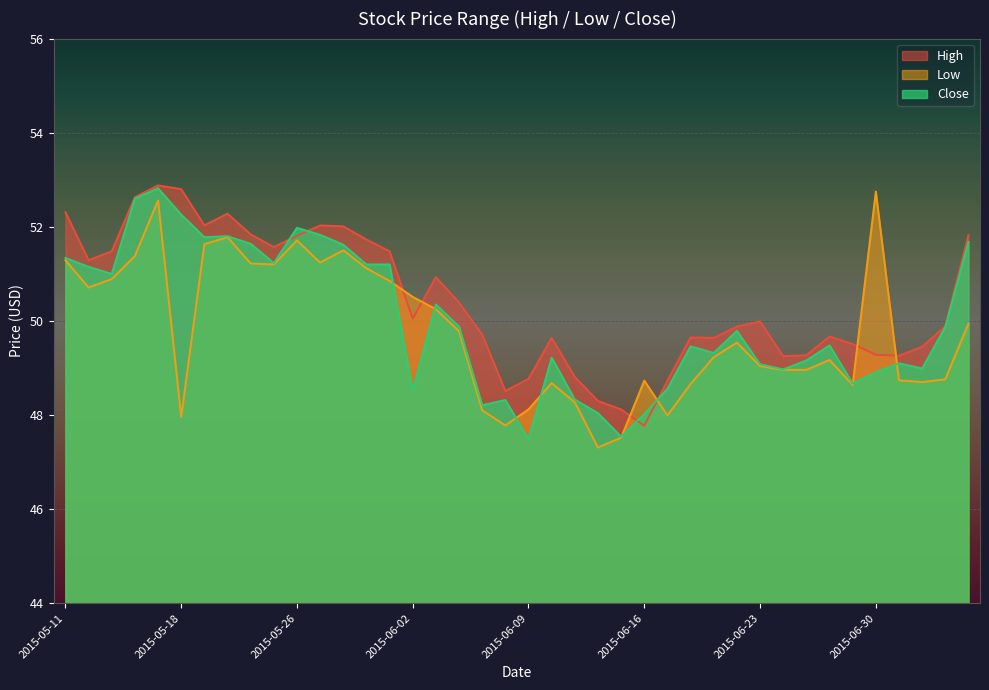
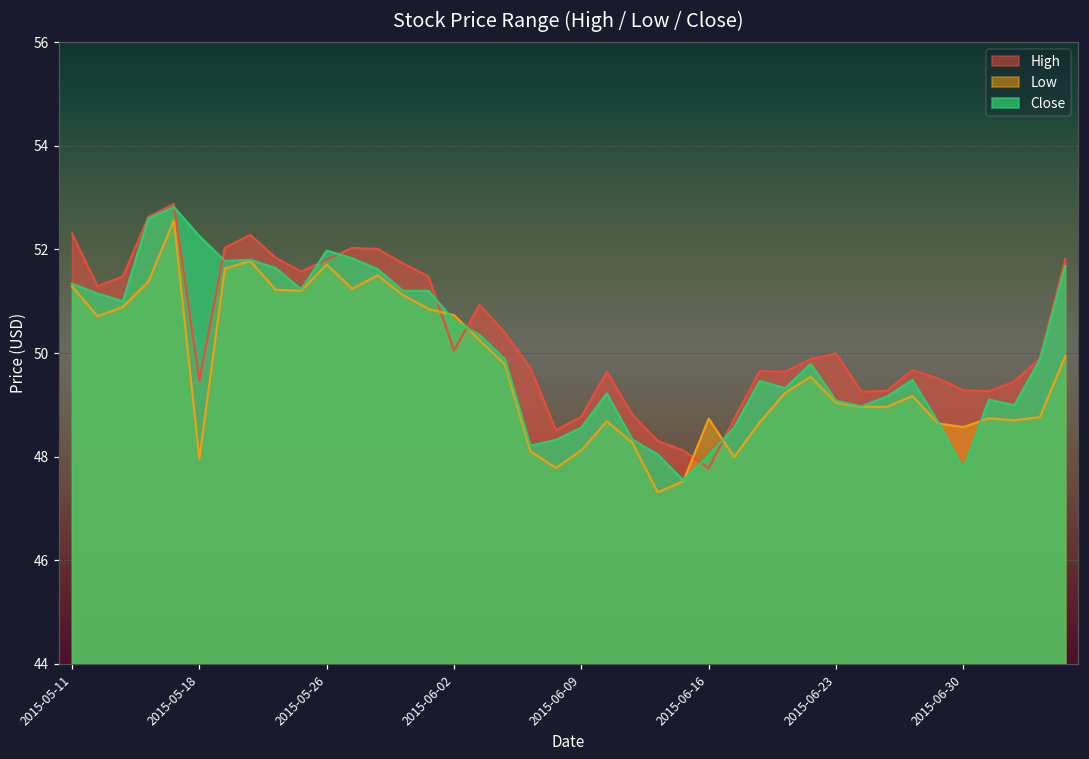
  {
    "High": {
      "2015-05-11": 52.3,
-     "2015-05-18": 52.8,
+     "2015-05-18": 49.5,
      "2015-05-26": 51.8,
      "2015-06-02": 50.1,
      "2015-06-09": 48.8,
      "2015-06-16": 47.8,
      "2015-06-23": 50.0,
      "2015-06-30": 49.3
    },
    "Low": {
      "2015-05-18": 48.0,
      "2015-05-26": 51.7,
-     "2015-06-02": 50.5,
+     "2015-06-02": 50.7,
      "2015-06-09": 48.1,
      "2015-06-16": 48.7,
-     "2015-06-30": 52.8
+     "2015-06-30": 48.6
    },
    "Close": {
      "2015-05-18": 52.3,
      "2015-05-26": 52.0,
-     "2015-06-02": 48.5,
-     "2015-06-09": 47.5,
+     "2015-06-02": 50.6,
+     "2015-06-09": 48.6,
      "2015-06-16": 48.0,
-     "2015-06-30": 48.9
+     "2015-06-30": 47.8
    }
  }
